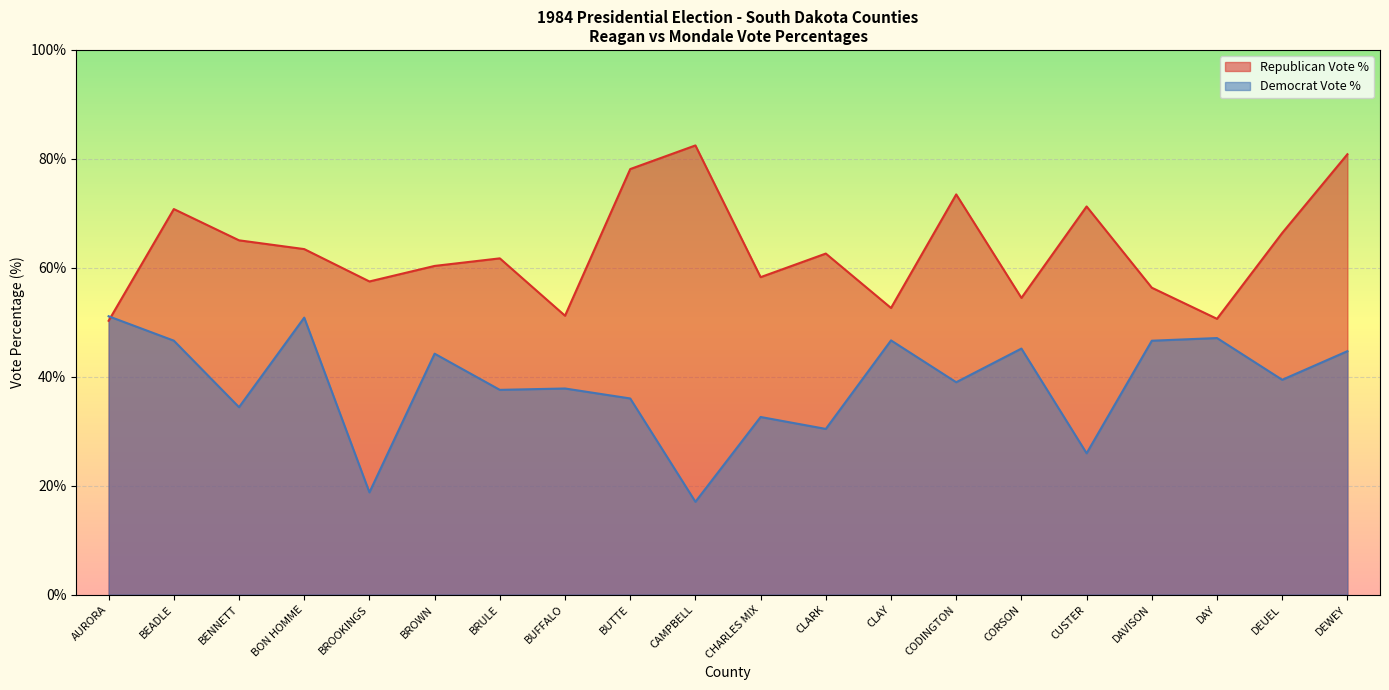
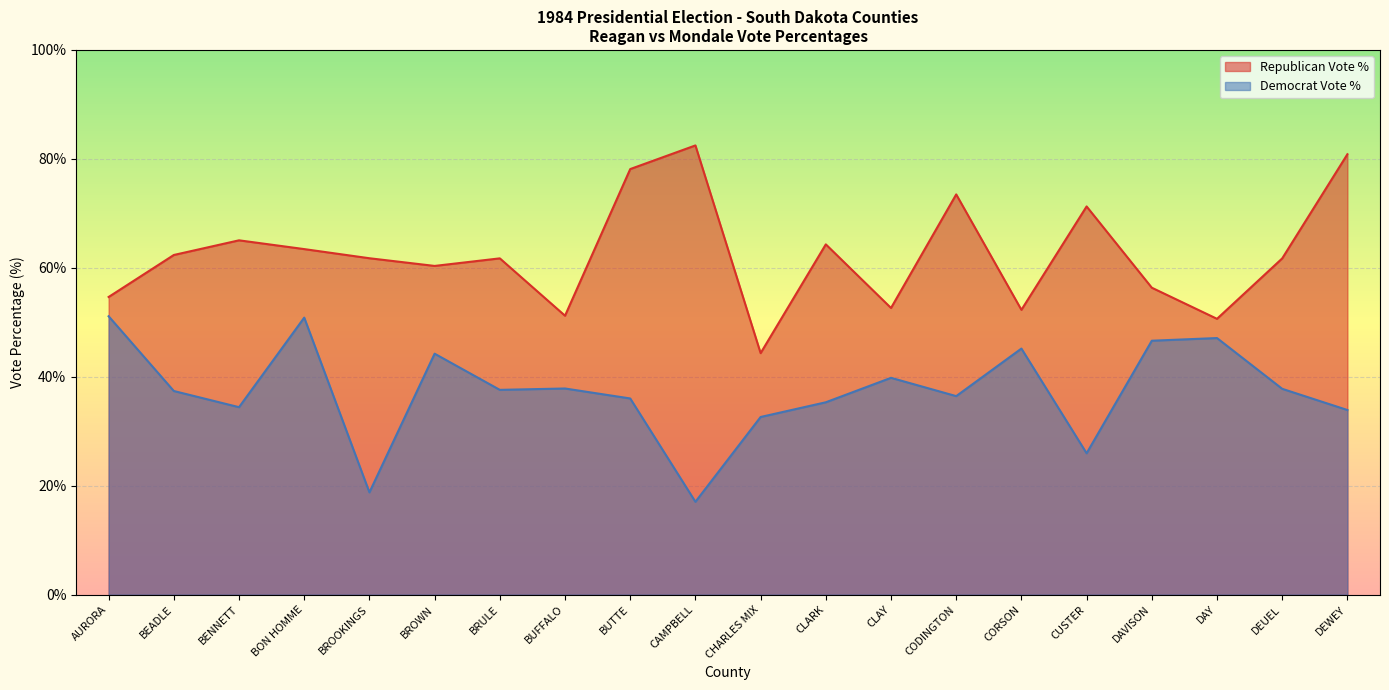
  {
    "Republican Vote %": {
-     "AURORA": "50%",
-     "BEADLE": "71%",
+     "AURORA": "55%",
+     "BEADLE": "62%",
      "BENNETT": "65%",
      "BON HOMME": "63%",
-     "BROOKINGS": "58%",
+     "BROOKINGS": "62%",
      "BROWN": "60%",
      "BRULE": "62%",
      "BUFFALO": "51%",
      "BUTTE": "78%",
      "CAMPBELL": "82%",
-     "CHARLES MIX": "58%",
-     "CLARK": "63%",
+     "CHARLES MIX": "44%",
+     "CLARK": "64%",
      "CLAY": "53%",
      "CODINGTON": "73%",
-     "CORSON": "54%",
+     "CORSON": "52%",
      "CUSTER": "71%",
      "DAVISON": "56%",
      "DAY": "51%",
-     "DEUEL": "66%",
+     "DEUEL": "62%",
      "DEWEY": "81%"
    },
    "Democrat Vote %": {
      "AURORA": "51%",
-     "BEADLE": "47%",
+     "BEADLE": "37%",
      "BENNETT": "34%",
      "BON HOMME": "51%",
      "BROOKINGS": "19%",
      "BROWN": "44%",
      "BRULE": "38%",
      "BUFFALO": "38%",
      "BUTTE": "36%",
      "CAMPBELL": "17%",
      "CHARLES MIX": "33%",
-     "CLARK": "30%",
-     "CLAY": "47%",
-     "CODINGTON": "39%",
+     "CLARK": "35%",
+     "CLAY": "40%",
+     "CODINGTON": "36%",
      "CORSON": "45%",
      "CUSTER": "26%",
      "DAVISON": "47%",
      "DAY": "47%",
-     "DEUEL": "39%",
-     "DEWEY": "45%"
+     "DEUEL": "38%",
+     "DEWEY": "34%"
    }
  }
